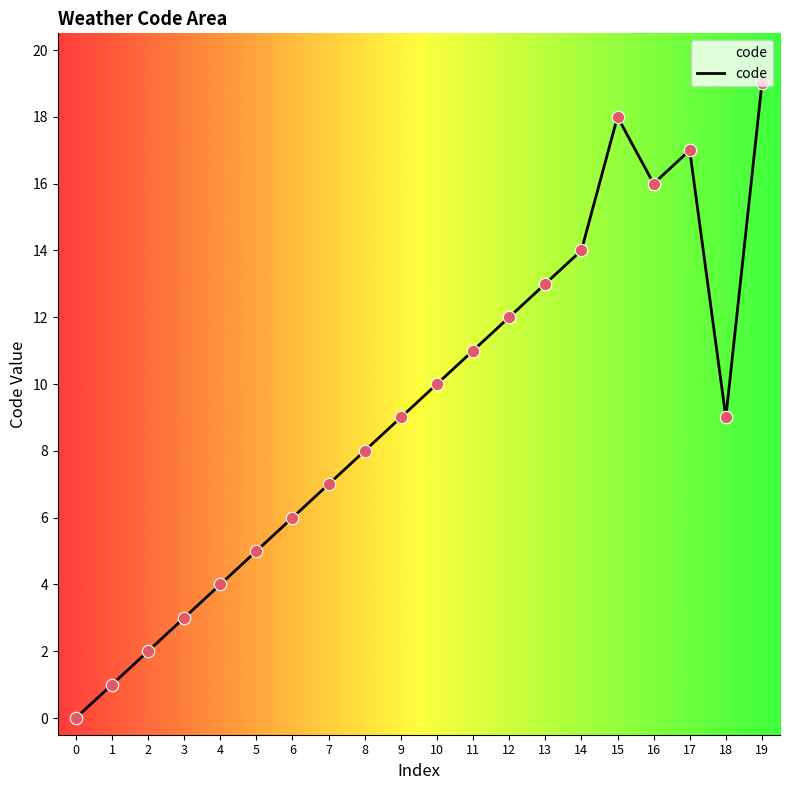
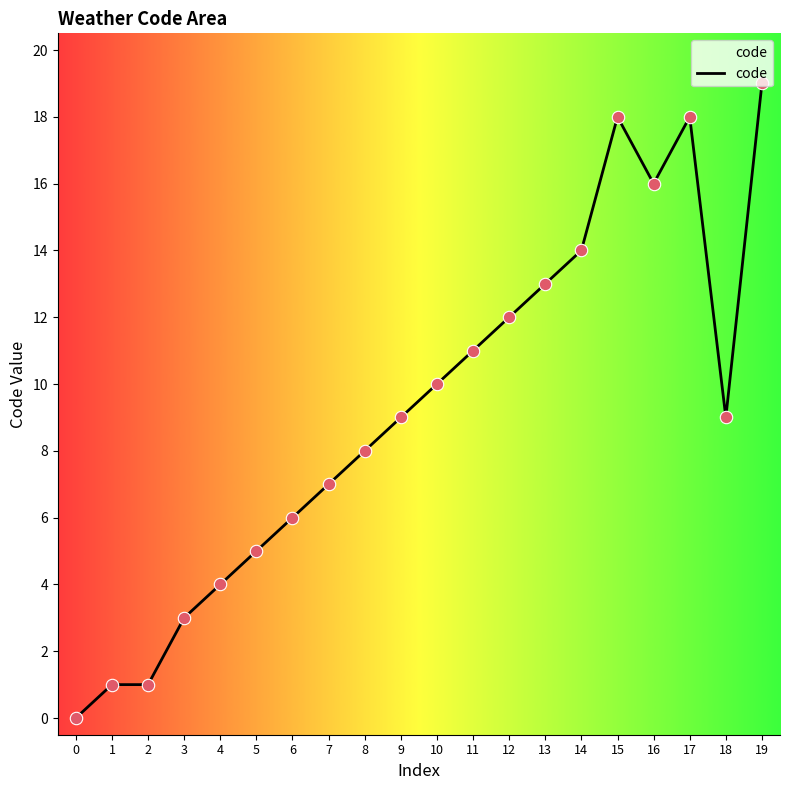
  {
    "0": 0,
    "1": 1,
-   "2": 2,
+   "2": 1,
    "3": 3,
    "4": 4,
    "5": 5,
    "6": 6,
    "7": 7,
    "8": 8,
    "9": 9,
    "10": 10,
    "11": 11,
    "12": 12,
    "13": 13,
    "14": 14,
    "15": 18,
    "16": 16,
-   "17": 17,
+   "17": 18,
    "18": 9
  }
